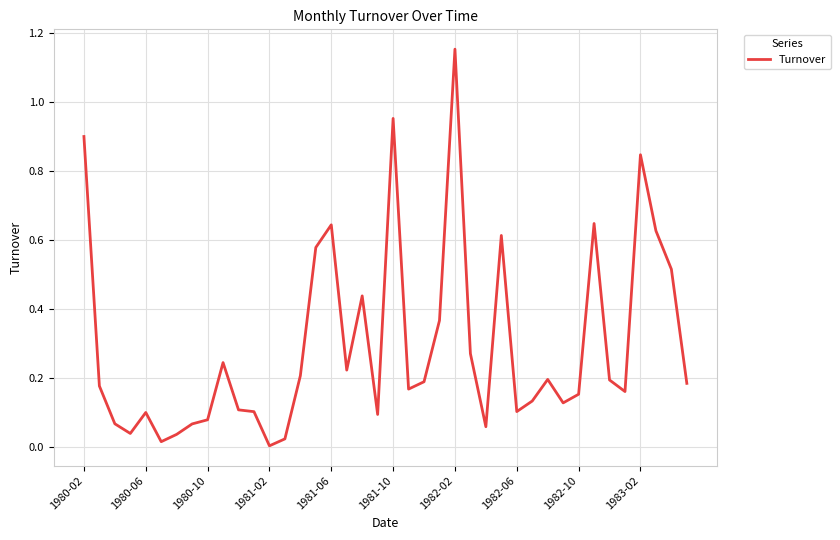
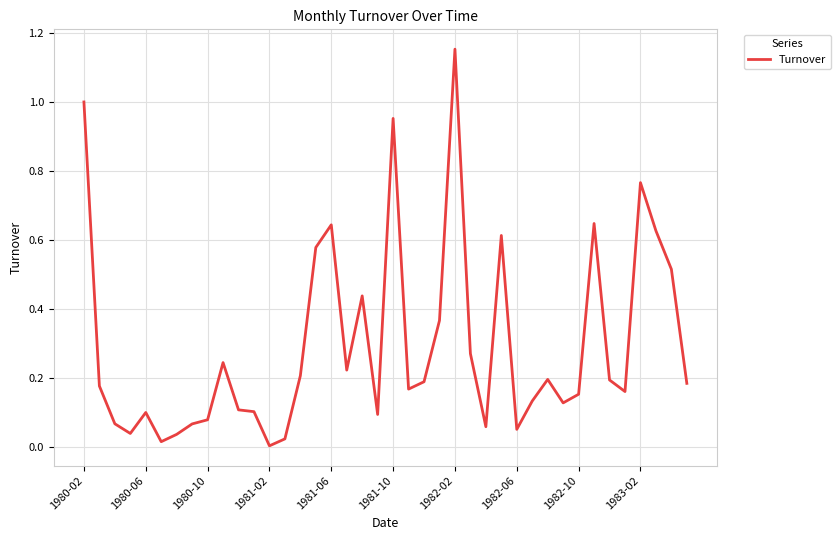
  {
-   "1980-02": 0.9,
+   "1980-02": 1.0,
    "1980-06": 0.10,
    "1980-10": 0.08,
    "1981-02": 0.00,
    "1981-06": 0.64,
    "1981-10": 0.95,
    "1982-02": 1.15,
-   "1982-06": 0.10,
+   "1982-06": 0.05,
    "1982-10": 0.15,
-   "1983-02": 0.85
+   "1983-02": 0.77
  }
